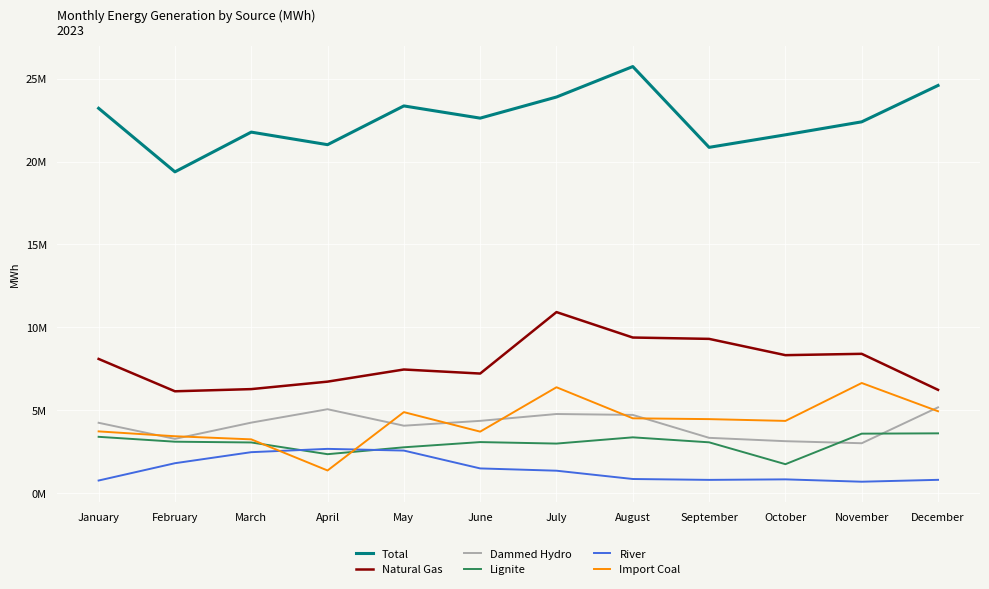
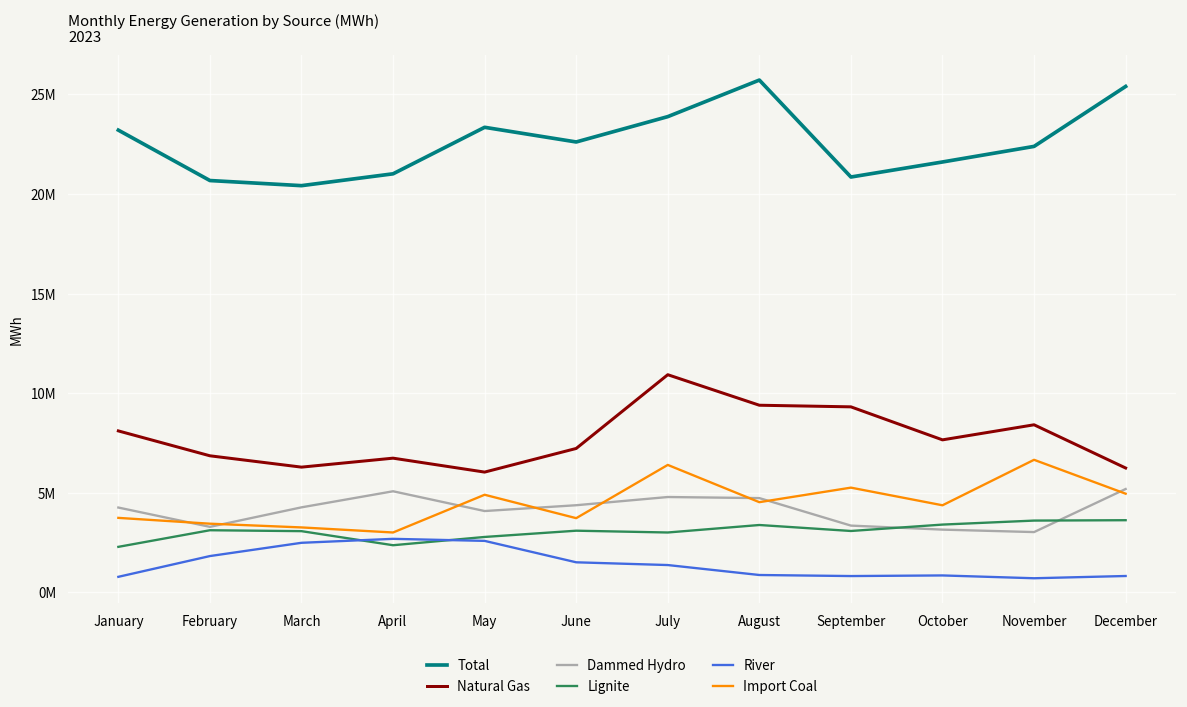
  {
    "Total": {
      "January": 23200000,
-     "February": 19400000,
-     "March": 21800000,
+     "February": 20700000,
+     "March": 20400000,
      "April": 21000000,
      "May": 23400000,
      "June": 22600000,
      "July": 23900000,
      "August": 25700000,
      "September": 20900000,
      "October": 21600000,
      "November": 22400000,
-     "December": 24600000
+     "December": 25400000
    },
    "Natural Gas": {
      "January": 8100000,
-     "February": 6200000,
+     "February": 6900000,
      "March": 6300000,
      "April": 6700000,
-     "May": 7500000,
+     "May": 6000000,
      "June": 7200000,
      "July": 10900000,
      "August": 9400000,
      "September": 9300000,
-     "October": 8300000,
+     "October": 7700000,
      "November": 8400000,
      "December": 6200000
    },
    "Dammed Hydro": {
      "January": 4300000,
      "February": 3300000,
      "March": 4300000,
      "April": 5100000,
      "May": 4100000,
      "June": 4400000,
      "July": 4800000,
      "August": 4700000,
      "September": 3300000,
      "October": 3100000,
      "November": 3000000,
      "December": 5200000
    },
    "Lignite": {
-     "January": 3400000,
+     "January": 2300000,
      "February": 3100000,
      "March": 3100000,
      "April": 2400000,
      "May": 2800000,
      "June": 3100000,
      "July": 3000000,
      "August": 3400000,
      "September": 3100000,
-     "October": 1800000,
+     "October": 3400000,
      "November": 3600000,
      "December": 3600000
    },
    "River": {
      "January": 800000,
      "February": 1800000,
      "March": 2500000,
      "April": 2700000,
      "May": 2600000,
      "June": 1500000,
      "July": 1400000,
      "August": 900000,
      "September": 800000,
      "October": 800000,
      "November": 700000,
      "December": 800000
    },
    "Import Coal": {
      "January": 3700000,
      "February": 3400000,
      "March": 3300000,
-     "April": 1400000,
+     "April": 3000000,
      "May": 4900000,
      "June": 3700000,
      "July": 6400000,
      "August": 4500000,
-     "September": 4500000,
+     "September": 5300000,
      "October": 4400000,
      "November": 6700000,
      "December": 4900000
    }
  }
